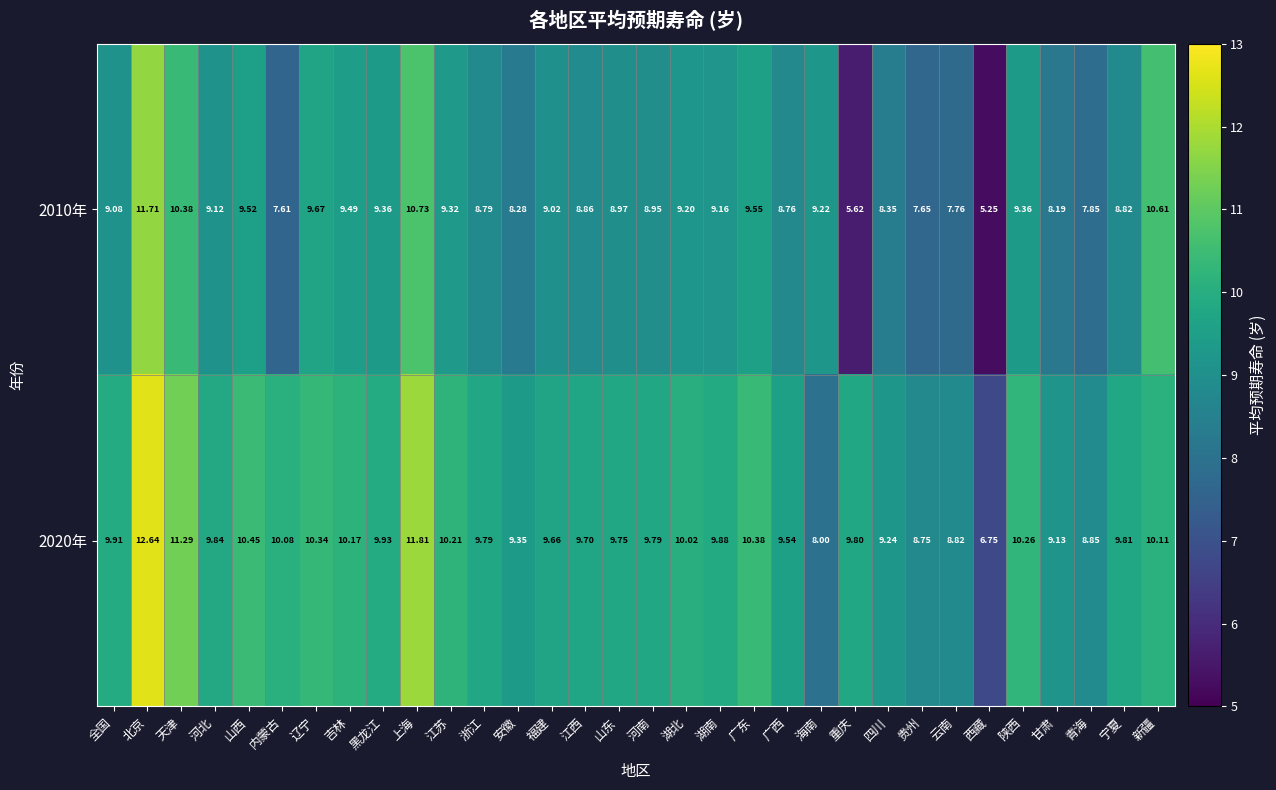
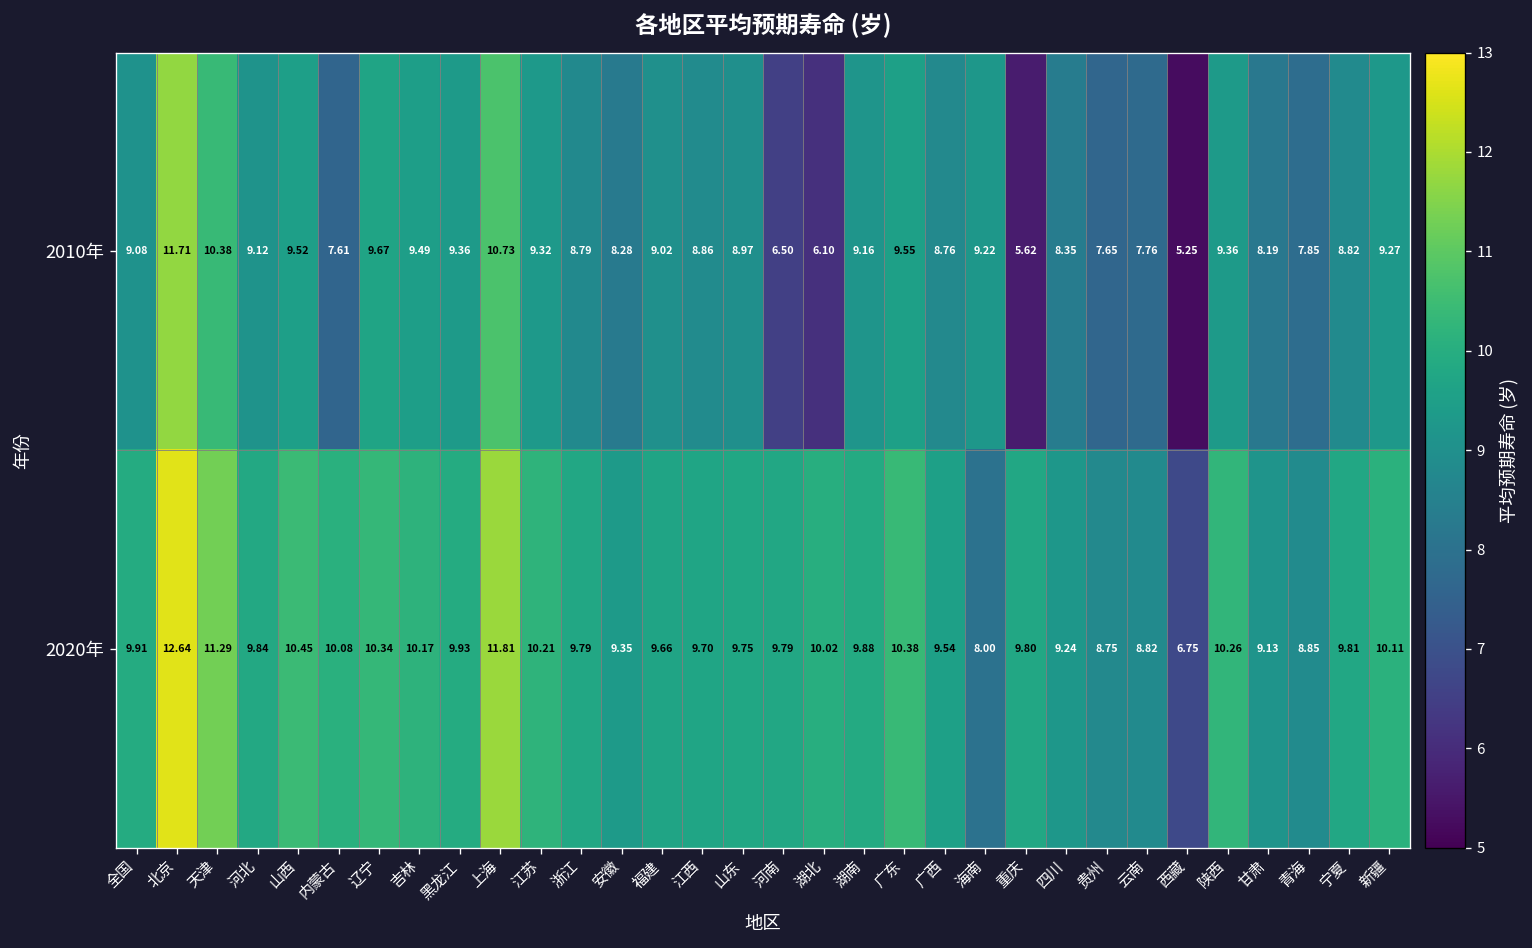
  {
    "2010年": {
      "全国": 9.08,
      "北京": 11.71,
      "天津": 10.38,
      "河北": 9.12,
      "山西": 9.52,
      "内蒙古": 7.61,
      "辽宁": 9.67,
      "吉林": 9.49,
      "黑龙江": 9.36,
      "上海": 10.73,
      "江苏": 9.32,
      "浙江": 8.79,
      "安徽": 8.28,
      "福建": 9.02,
      "江西": 8.86,
      "山东": 8.97,
-     "河南": 8.95,
-     "湖北": 9.20,
+     "河南": 6.50,
+     "湖北": 6.10,
      "湖南": 9.16,
      "广东": 9.55,
      "广西": 8.76,
      "海南": 9.22,
      "重庆": 5.62,
      "四川": 8.35,
      "贵州": 7.65,
      "云南": 7.76,
      "西藏": 5.25,
      "陕西": 9.36,
      "甘肃": 8.19,
      "青海": 7.85,
      "宁夏": 8.82,
-     "新疆": 10.61
+     "新疆": 9.27
    },
    "2020年": {
      "全国": 9.91,
      "北京": 12.64,
      "天津": 11.29,
      "河北": 9.84,
      "山西": 10.45,
      "内蒙古": 10.08,
      "辽宁": 10.34,
      "吉林": 10.17,
      "黑龙江": 9.93,
      "上海": 11.81,
      "江苏": 10.21,
      "浙江": 9.79,
      "安徽": 9.35,
      "福建": 9.66,
      "江西": 9.70,
      "山东": 9.75,
      "河南": 9.79,
      "湖北": 10.02,
      "湖南": 9.88,
      "广东": 10.38,
      "广西": 9.54,
      "海南": 8.00,
      "重庆": 9.80,
      "四川": 9.24,
      "贵州": 8.75,
      "云南": 8.82,
      "西藏": 6.75,
      "陕西": 10.26,
      "甘肃": 9.13,
      "青海": 8.85,
      "宁夏": 9.81,
      "新疆": 10.11
    }
  }
